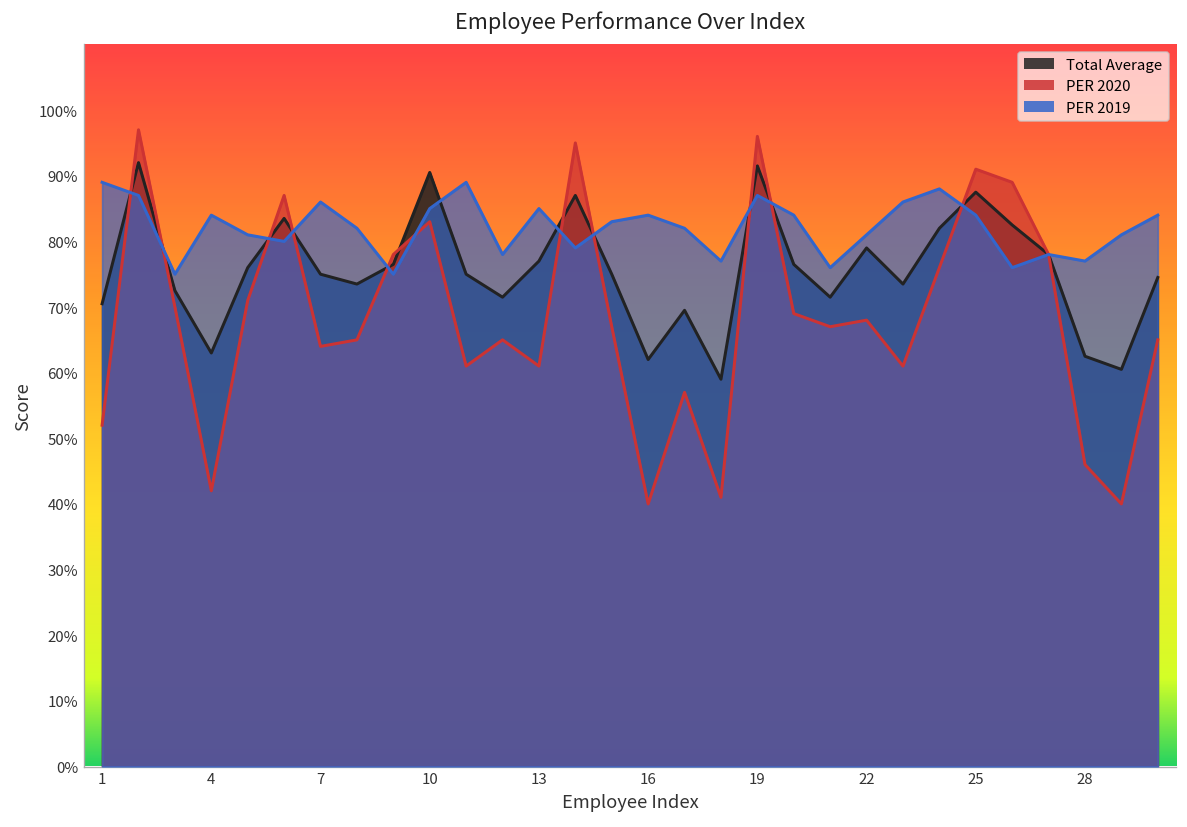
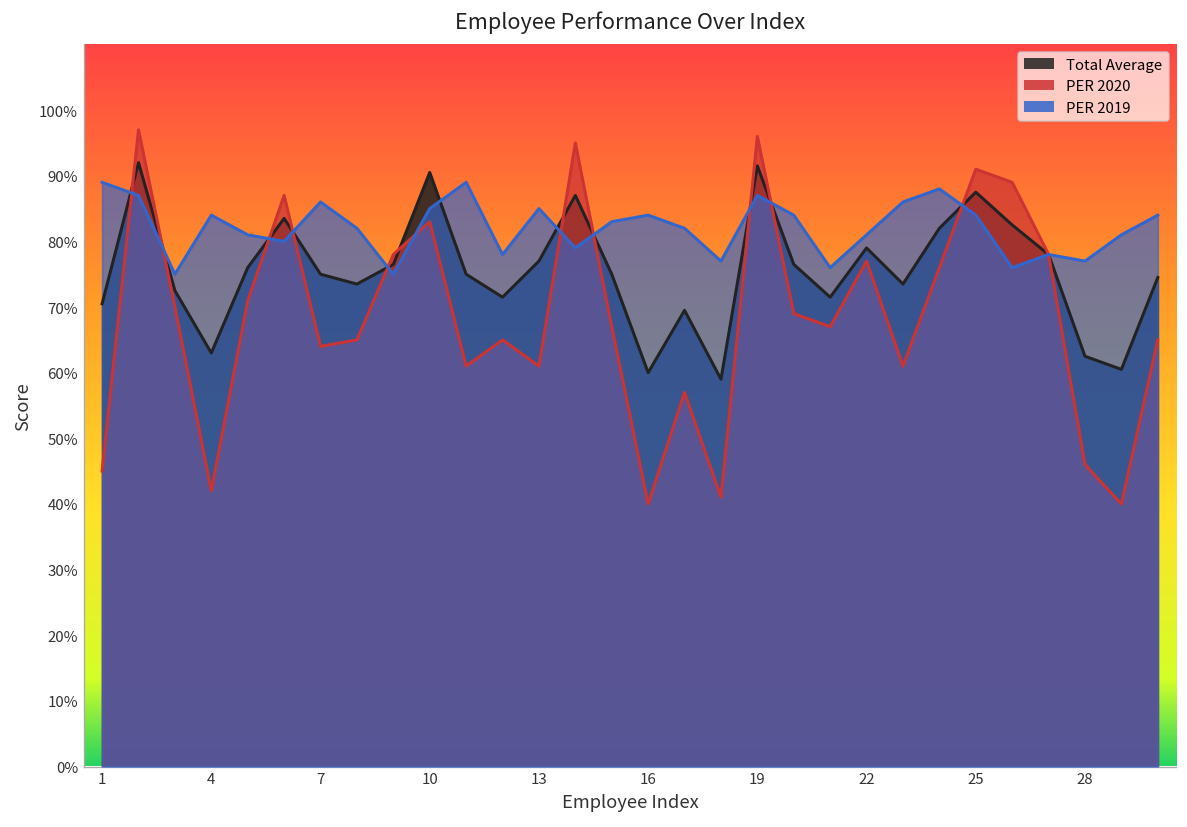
  {
    "Total Average": {
      "1": "71%",
      "4": "63%",
      "7": "75%",
      "10": "91%",
      "13": "77%",
-     "16": "62%",
+     "16": "60%",
      "19": "92%",
      "22": "79%",
      "25": "88%",
      "28": "63%"
    },
    "PER 2020": {
-     "1": "52%",
+     "1": "45%",
      "4": "42%",
      "7": "64%",
      "10": "83%",
      "13": "61%",
      "16": "40%",
      "19": "96%",
-     "22": "68%",
+     "22": "77%",
      "25": "91%",
      "28": "46%"
    },
    "PER 2019": {
      "1": "89%",
      "4": "84%",
      "7": "86%",
      "10": "85%",
      "13": "85%",
      "16": "84%",
      "19": "87%",
      "22": "81%",
      "25": "84%",
      "28": "77%"
    }
  }
